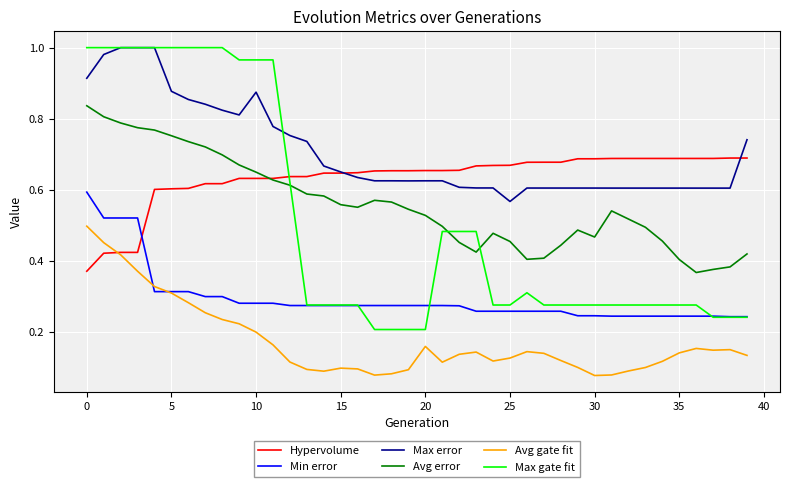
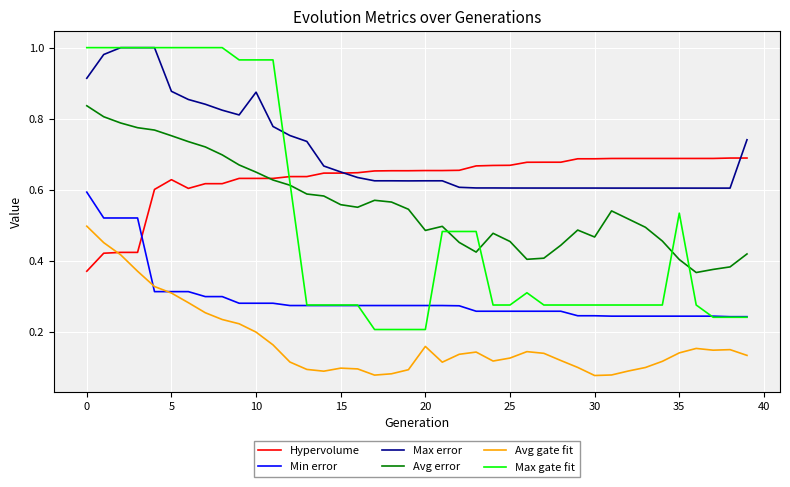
  {
    "Hypervolume": {
      "0": 0.37,
-     "5": 0.60,
+     "5": 0.63,
      "10": 0.63,
      "20": 0.65,
      "25": 0.67,
      "30": 0.69,
      "35": 0.69
    },
    "Min error": {
      "0": 0.59,
      "10": 0.28,
      "20": 0.27,
      "25": 0.26,
      "30": 0.25,
      "35": 0.24
    },
    "Max error": {
      "0": 0.91,
      "5": 0.88,
      "10": 0.87,
      "20": 0.63,
-     "25": 0.57,
+     "25": 0.61,
      "30": 0.60,
      "35": 0.60
    },
    "Avg error": {
      "0": 0.84,
      "5": 0.75,
      "10": 0.65,
      "15": 0.56,
-     "20": 0.53,
+     "20": 0.49,
      "25": 0.45,
      "30": 0.47,
      "35": 0.40
    },
    "Avg gate fit": {
      "0": 0.50,
      "10": 0.20,
      "15": 0.10,
      "20": 0.16,
      "25": 0.13,
      "30": 0.08,
      "35": 0.14
    },
    "Max gate fit": {
      "0": 1.00,
      "5": 1.00,
      "10": 0.97,
      "20": 0.21,
      "25": 0.28,
      "30": 0.28,
-     "35": 0.28
+     "35": 0.53
    }
  }
